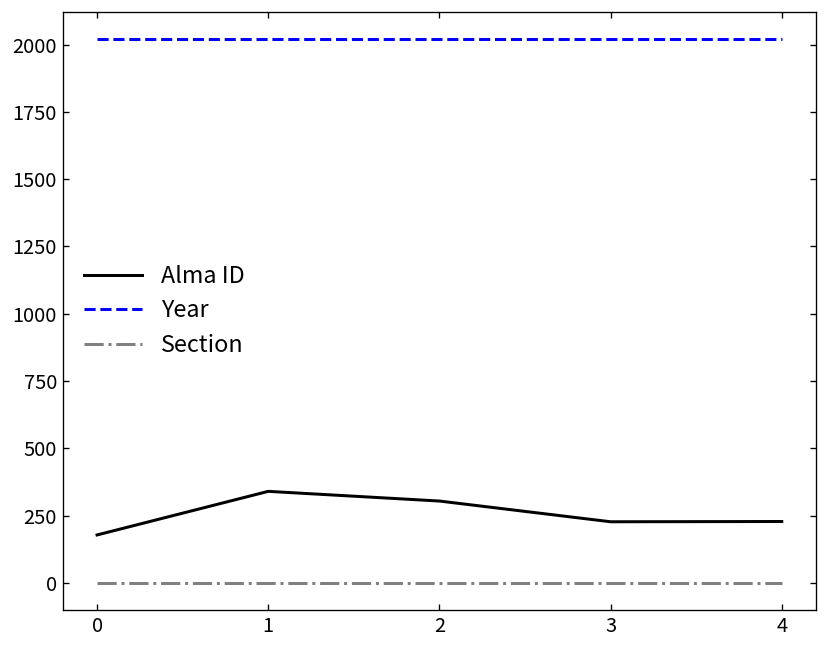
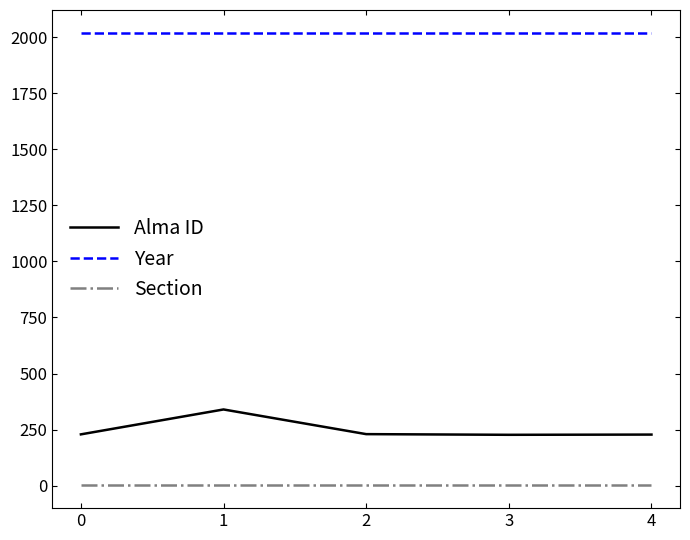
  {
    "Alma ID": {
-     "0": 180,
+     "0": 230,
      "1": 340,
-     "2": 300,
+     "2": 230,
      "3": 230,
      "4": 230
    },
    "Year": {
      "0": 2020,
      "1": 2020,
      "2": 2020,
      "3": 2020,
      "4": 2020
    },
    "Section": {
      "0": 0,
      "1": 0,
      "2": 0,
      "3": 0,
      "4": 0
    }
  }
